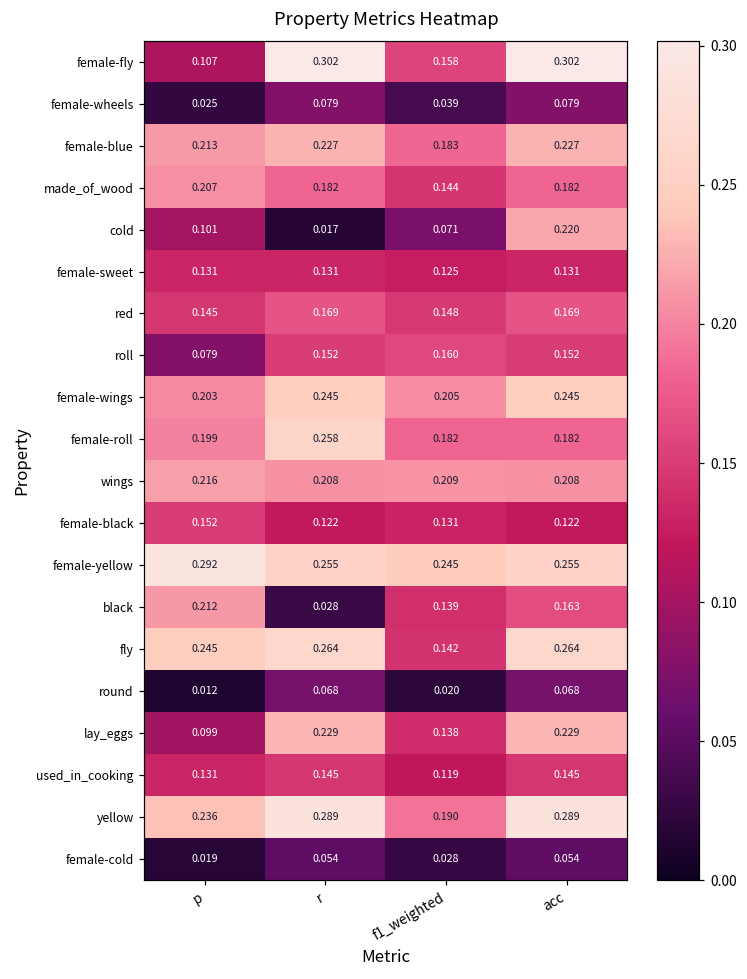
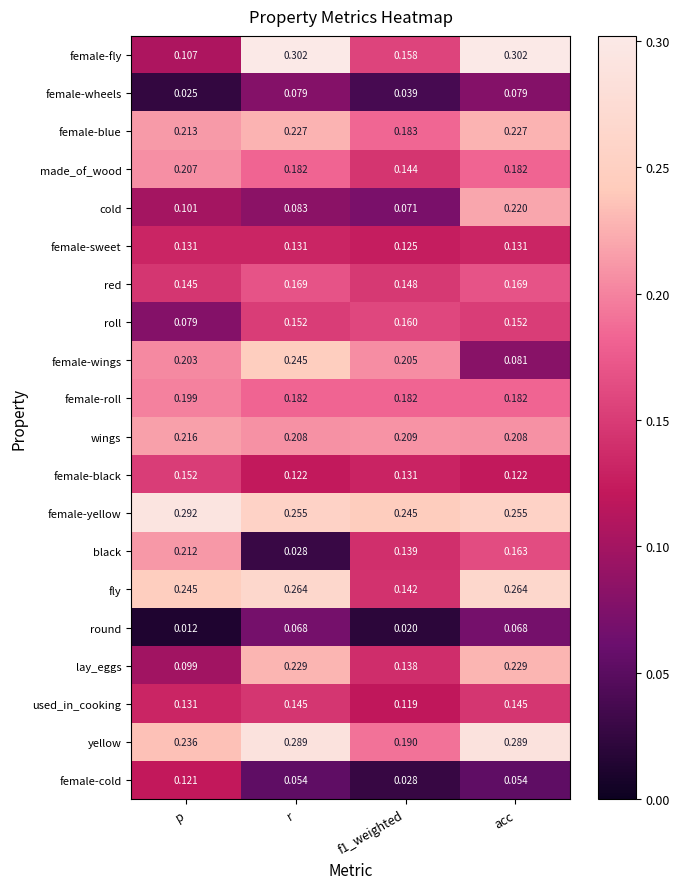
  {
    "female-fly": {
      "p": 0.107,
      "r": 0.302,
      "f1_weighted": 0.158,
      "acc": 0.302
    },
    "female-wheels": {
      "p": 0.025,
      "r": 0.079,
      "f1_weighted": 0.039,
      "acc": 0.079
    },
    "female-blue": {
      "p": 0.213,
      "r": 0.227,
      "f1_weighted": 0.183,
      "acc": 0.227
    },
    "made_of_wood": {
      "p": 0.207,
      "r": 0.182,
      "f1_weighted": 0.144,
      "acc": 0.182
    },
    "cold": {
      "p": 0.101,
-     "r": 0.017,
+     "r": 0.083,
      "f1_weighted": 0.071,
      "acc": 0.220
    },
    "female-sweet": {
      "p": 0.131,
      "r": 0.131,
      "f1_weighted": 0.125,
      "acc": 0.131
    },
    "red": {
      "p": 0.145,
      "r": 0.169,
      "f1_weighted": 0.148,
      "acc": 0.169
    },
    "roll": {
      "p": 0.079,
      "r": 0.152,
      "f1_weighted": 0.160,
      "acc": 0.152
    },
    "female-wings": {
      "p": 0.203,
      "r": 0.245,
      "f1_weighted": 0.205,
-     "acc": 0.245
+     "acc": 0.081
    },
    "female-roll": {
      "p": 0.199,
-     "r": 0.258,
+     "r": 0.182,
      "f1_weighted": 0.182,
      "acc": 0.182
    },
    "wings": {
      "p": 0.216,
      "r": 0.208,
      "f1_weighted": 0.209,
      "acc": 0.208
    },
    "female-black": {
      "p": 0.152,
      "r": 0.122,
      "f1_weighted": 0.131,
      "acc": 0.122
    },
    "female-yellow": {
      "p": 0.292,
      "r": 0.255,
      "f1_weighted": 0.245,
      "acc": 0.255
    },
    "black": {
      "p": 0.212,
      "r": 0.028,
      "f1_weighted": 0.139,
      "acc": 0.163
    },
    "fly": {
      "p": 0.245,
      "r": 0.264,
      "f1_weighted": 0.142,
      "acc": 0.264
    },
    "round": {
      "p": 0.012,
      "r": 0.068,
      "f1_weighted": 0.020,
      "acc": 0.068
    },
    "lay_eggs": {
      "p": 0.099,
      "r": 0.229,
      "f1_weighted": 0.138,
      "acc": 0.229
    },
    "used_in_cooking": {
      "p": 0.131,
      "r": 0.145,
      "f1_weighted": 0.119,
      "acc": 0.145
    },
    "yellow": {
      "p": 0.236,
      "r": 0.289,
      "f1_weighted": 0.190,
      "acc": 0.289
    },
    "female-cold": {
-     "p": 0.019,
+     "p": 0.121,
      "r": 0.054,
      "f1_weighted": 0.028,
      "acc": 0.054
    }
  }
